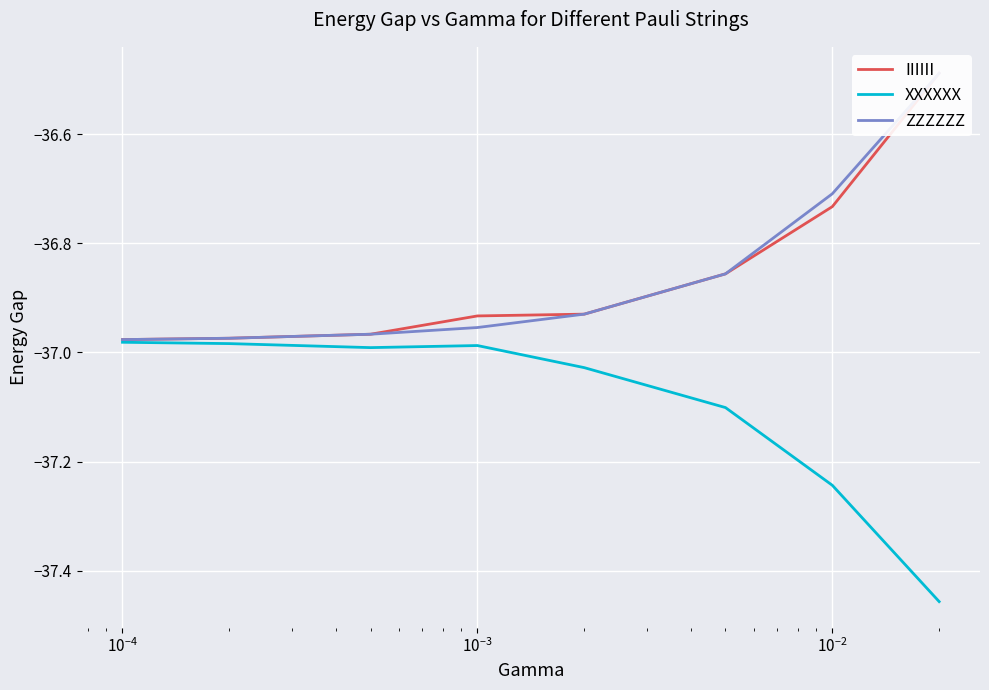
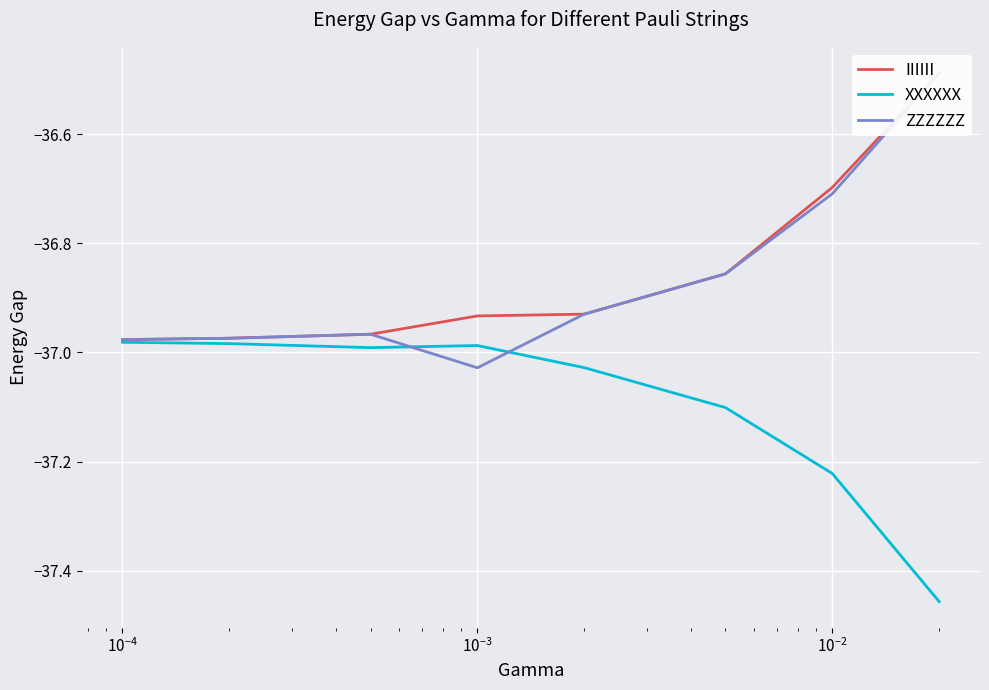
  {
    "IIIIII": {
      "10^-3": -36.93,
-     "10^-2": -36.73
+     "10^-2": -36.70
    },
    "XXXXXX": {
      "10^-4": -36.98,
      "10^-3": -36.99,
-     "10^-2": -37.24
+     "10^-2": -37.22
    },
    "ZZZZZZ": {
-     "10^-3": -36.95,
+     "10^-3": -37.03,
      "10^-2": -36.71
    }
  }
